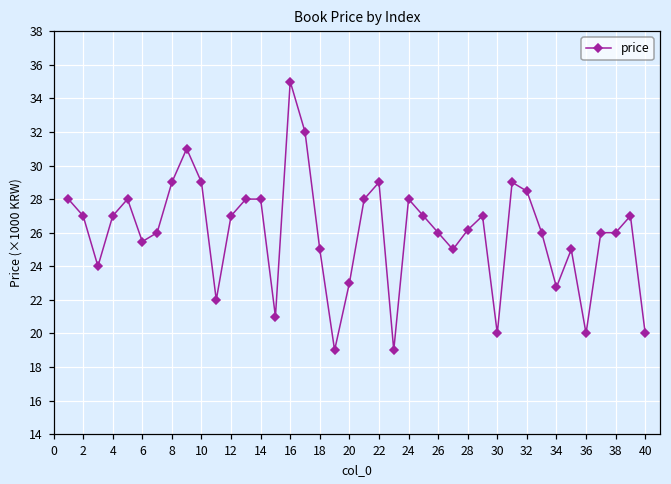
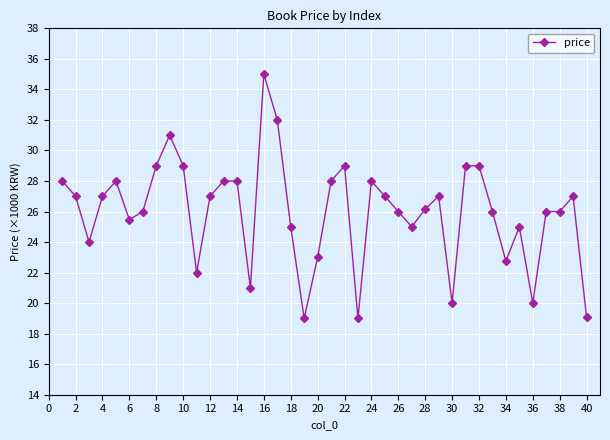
  {
    "2": 27.0,
    "4": 27.0,
    "6": 25.5,
    "8": 29.0,
    "10": 29.0,
    "12": 27.0,
    "14": 28.0,
    "16": 35.0,
    "18": 25.0,
    "20": 23.0,
    "22": 29.0,
    "24": 28.0,
    "26": 26.0,
    "28": 26.2,
    "30": 20.0,
-   "32": 28.5,
+   "32": 29.0,
    "34": 22.8,
    "36": 20.0,
    "38": 26.0,
-   "40": 20.0
+   "40": 19.1
  }
